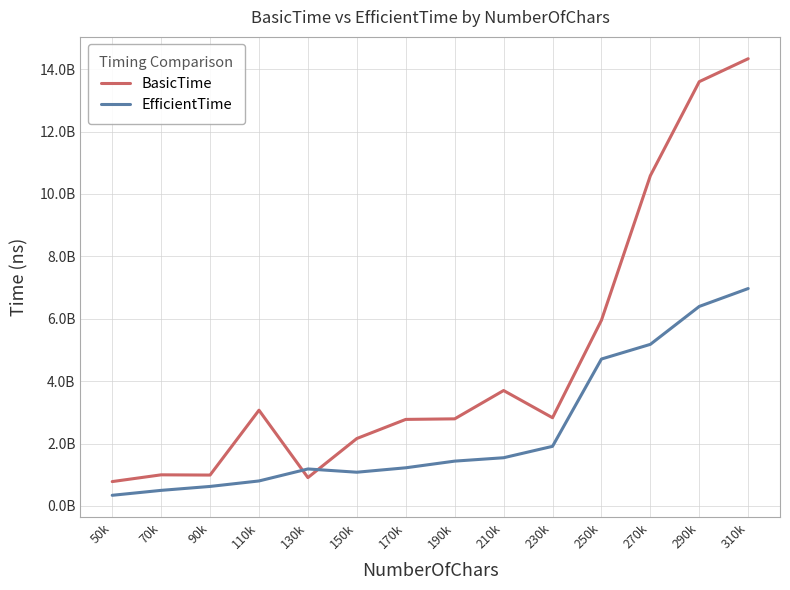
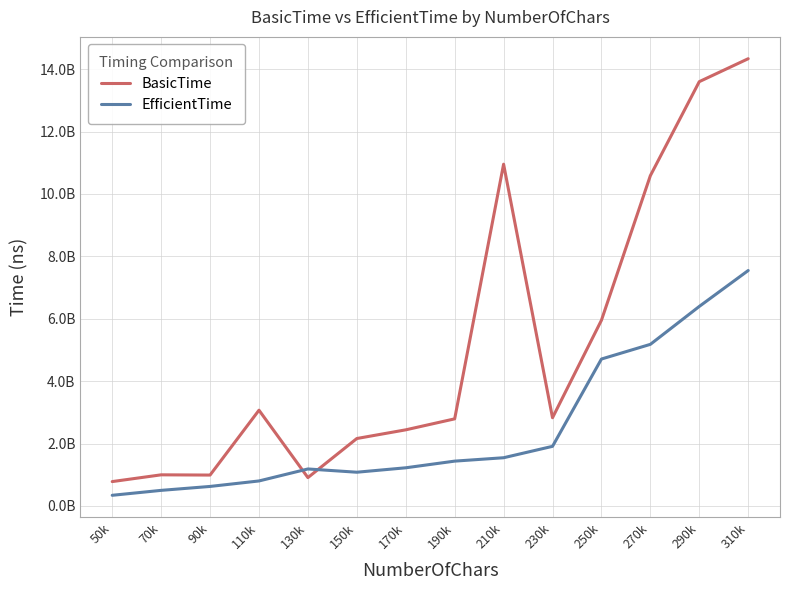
  {
    "BasicTime": {
      "50k": 800000000,
      "70k": 1000000000,
      "90k": 1000000000,
      "110k": 3100000000,
      "130k": 900000000,
      "150k": 2200000000,
-     "170k": 2800000000,
+     "170k": 2400000000,
      "190k": 2800000000,
-     "210k": 3700000000,
+     "210k": 11000000000,
      "230k": 2800000000,
      "250k": 6000000000,
      "270k": 10600000000,
      "290k": 13600000000,
      "310k": 14300000000
    },
    "EfficientTime": {
      "50k": 300000000,
      "70k": 500000000,
      "90k": 600000000,
      "110k": 800000000,
      "130k": 1200000000,
      "150k": 1100000000,
      "170k": 1200000000,
      "190k": 1400000000,
      "210k": 1500000000,
      "230k": 1900000000,
      "250k": 4700000000,
      "270k": 5200000000,
      "290k": 6400000000,
-     "310k": 7000000000
+     "310k": 7500000000
    }
  }
